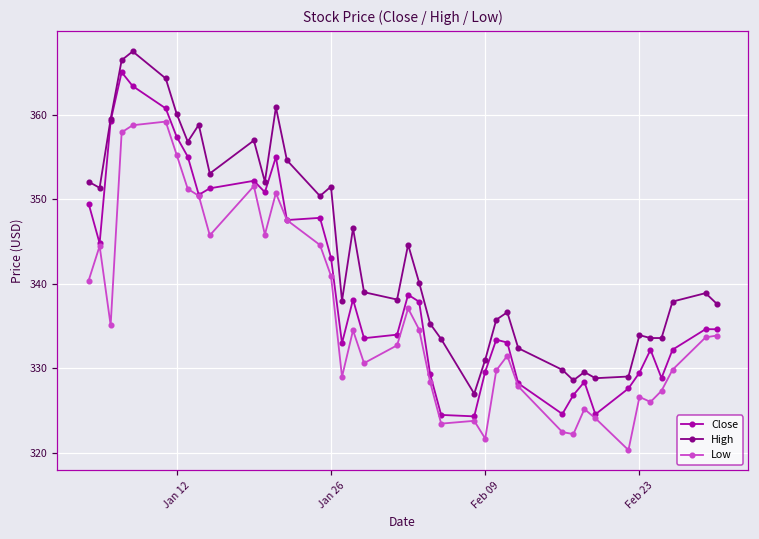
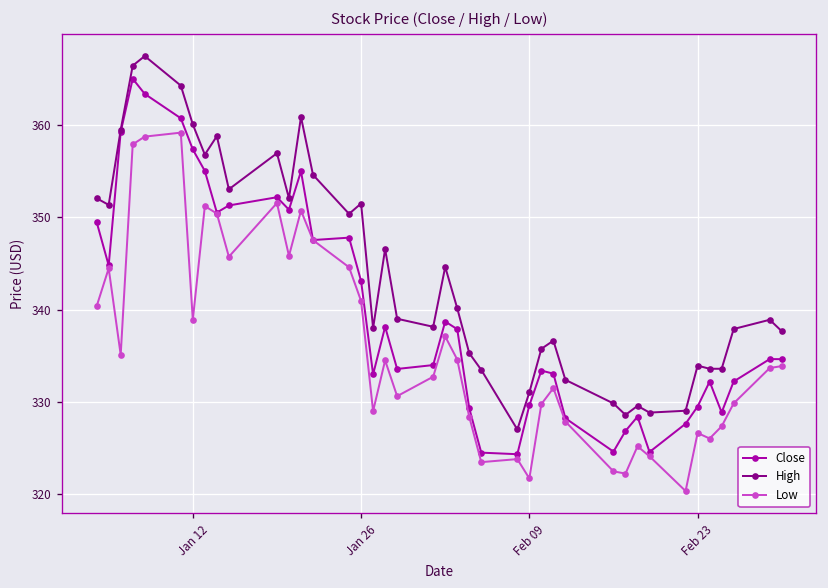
  {
    "Low": {
-     "Jan 12": 355,
+     "Jan 12": 339,
      "Jan 26": 341,
      "Feb 09": 322,
      "Feb 23": 327
    }
  }
